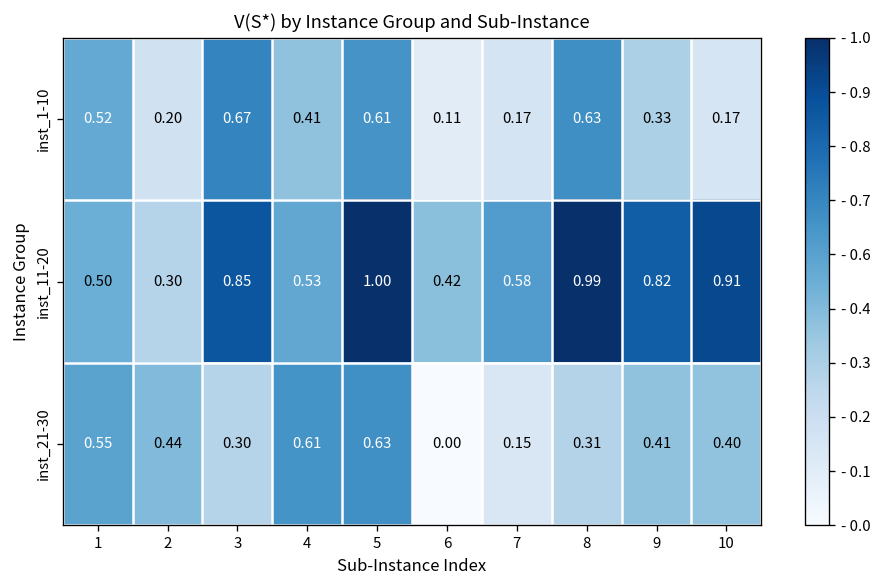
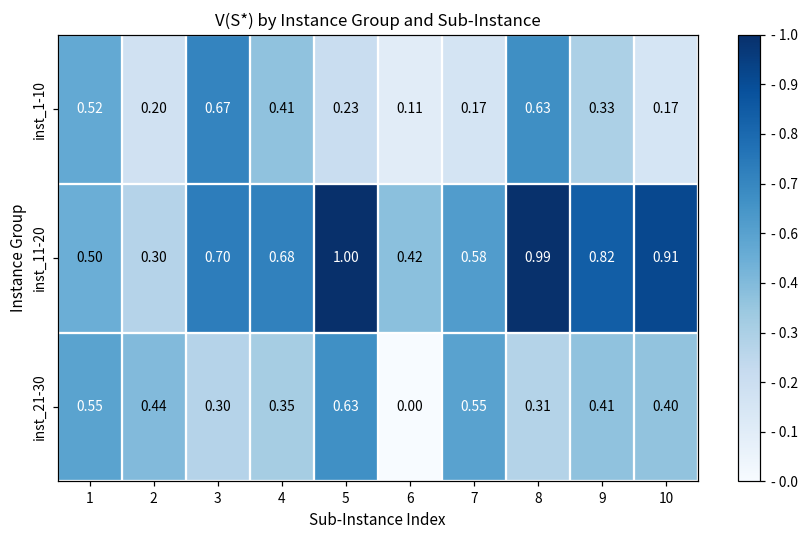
  {
    "inst_1-10": {
      "1": 0.52,
      "2": 0.20,
      "3": 0.67,
      "4": 0.41,
-     "5": 0.61,
+     "5": 0.23,
      "6": 0.11,
      "7": 0.17,
      "8": 0.63,
      "9": 0.33,
      "10": 0.17
    },
    "inst_11-20": {
      "1": 0.50,
      "2": 0.30,
-     "3": 0.85,
-     "4": 0.53,
+     "3": 0.70,
+     "4": 0.68,
      "5": 1.00,
      "6": 0.42,
      "7": 0.58,
      "8": 0.99,
      "9": 0.82,
      "10": 0.91
    },
    "inst_21-30": {
      "1": 0.55,
      "2": 0.44,
      "3": 0.30,
-     "4": 0.61,
+     "4": 0.35,
      "5": 0.63,
      "6": 0.00,
-     "7": 0.15,
+     "7": 0.55,
      "8": 0.31,
      "9": 0.41,
      "10": 0.40
    }
  }
